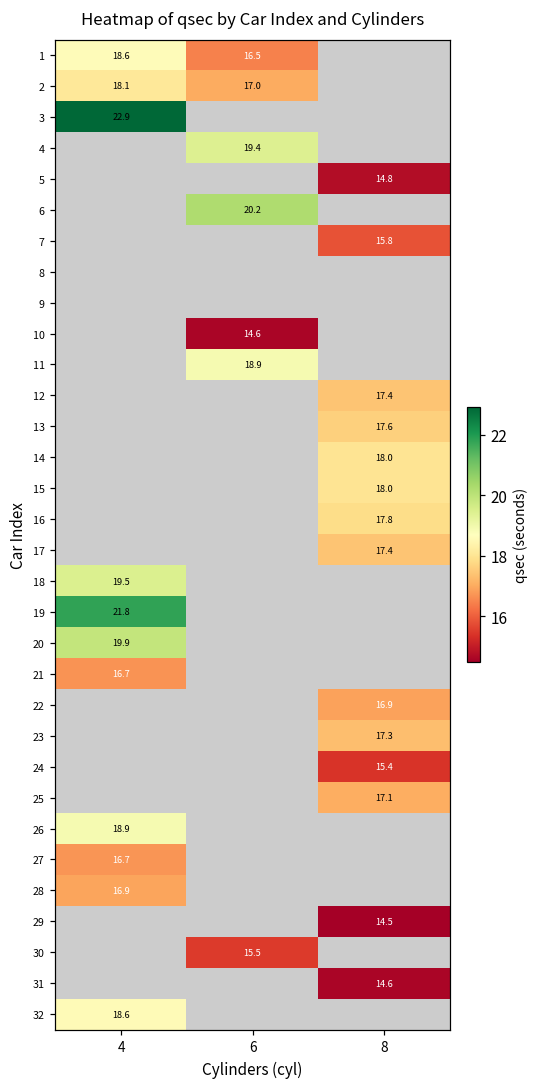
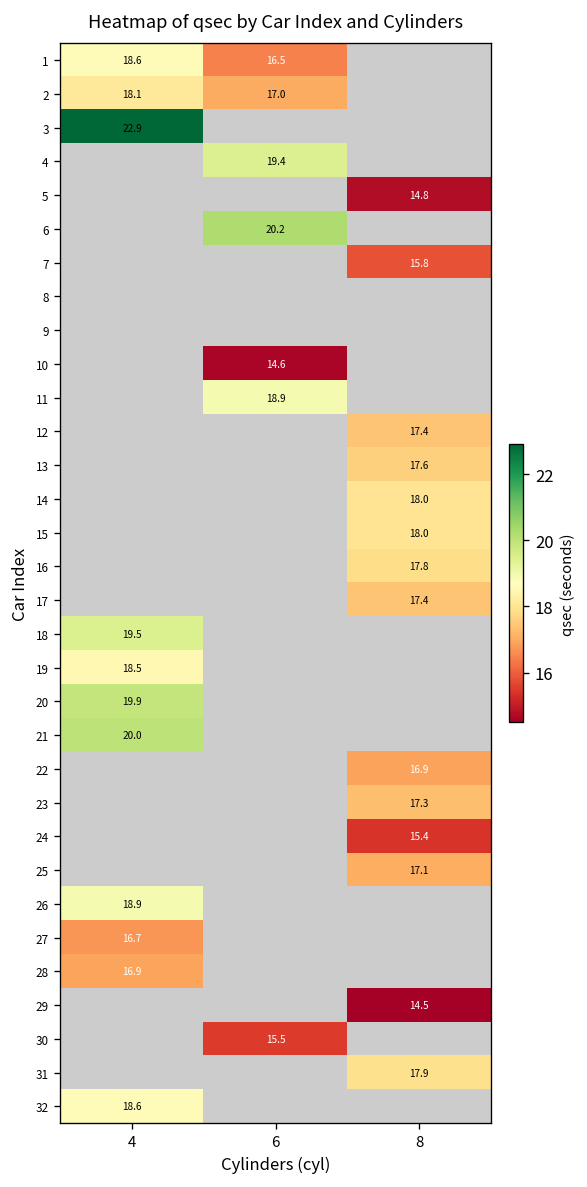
  {
    "1": {
      "4": 18.6,
      "6": 16.5
    },
    "2": {
      "4": 18.1,
      "6": 17.0
    },
    "3": {
      "4": 22.9
    },
    "4": {
      "6": 19.4
    },
    "5": {
      "8": 14.8
    },
    "6": {
      "6": 20.2
    },
    "7": {
      "8": 15.8
    },
    "10": {
      "6": 14.6
    },
    "11": {
      "6": 18.9
    },
    "12": {
      "8": 17.4
    },
    "13": {
      "8": 17.6
    },
    "14": {
      "8": 18.0
    },
    "15": {
      "8": 18.0
    },
    "16": {
      "8": 17.8
    },
    "17": {
      "8": 17.4
    },
    "18": {
      "4": 19.5
    },
    "19": {
-     "4": 21.8
+     "4": 18.5
    },
    "20": {
      "4": 19.9
    },
    "21": {
-     "4": 16.7
+     "4": 20.0
    },
    "22": {
      "8": 16.9
    },
    "23": {
      "8": 17.3
    },
    "24": {
      "8": 15.4
    },
    "25": {
      "8": 17.1
    },
    "26": {
      "4": 18.9
    },
    "27": {
      "4": 16.7
    },
    "28": {
      "4": 16.9
    },
    "29": {
      "8": 14.5
    },
    "30": {
      "6": 15.5
    },
    "31": {
-     "8": 14.6
+     "8": 17.9
    },
    "32": {
      "4": 18.6
    }
  }
